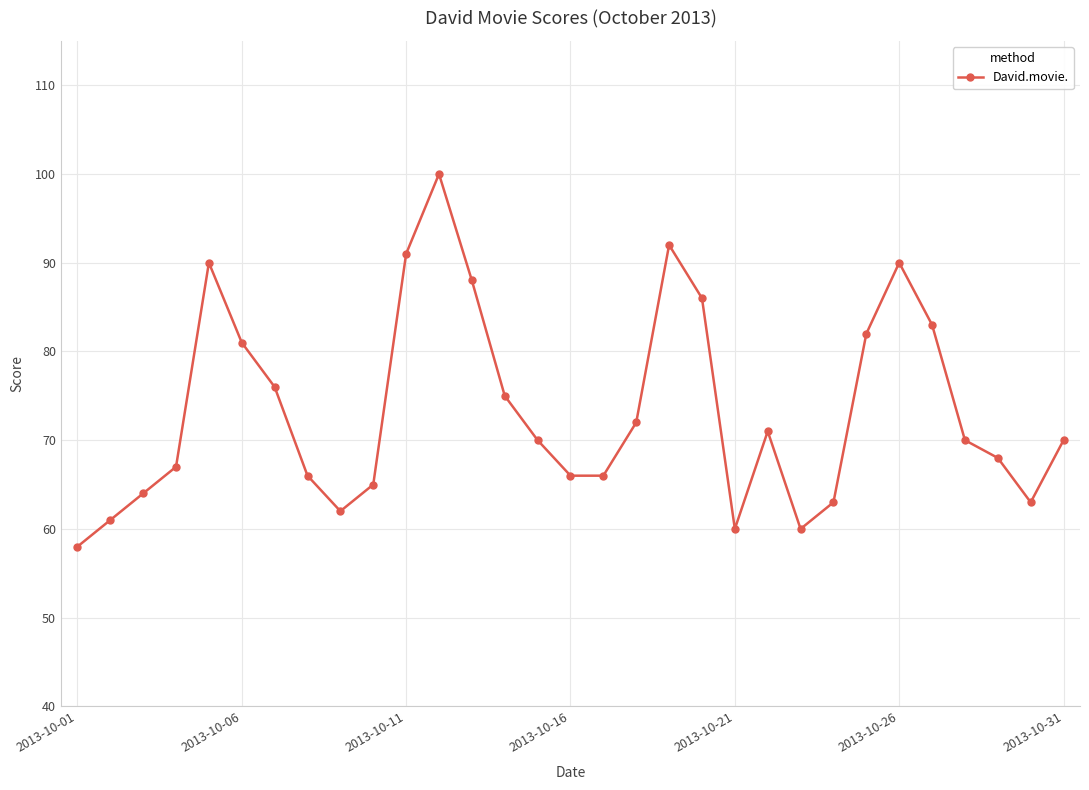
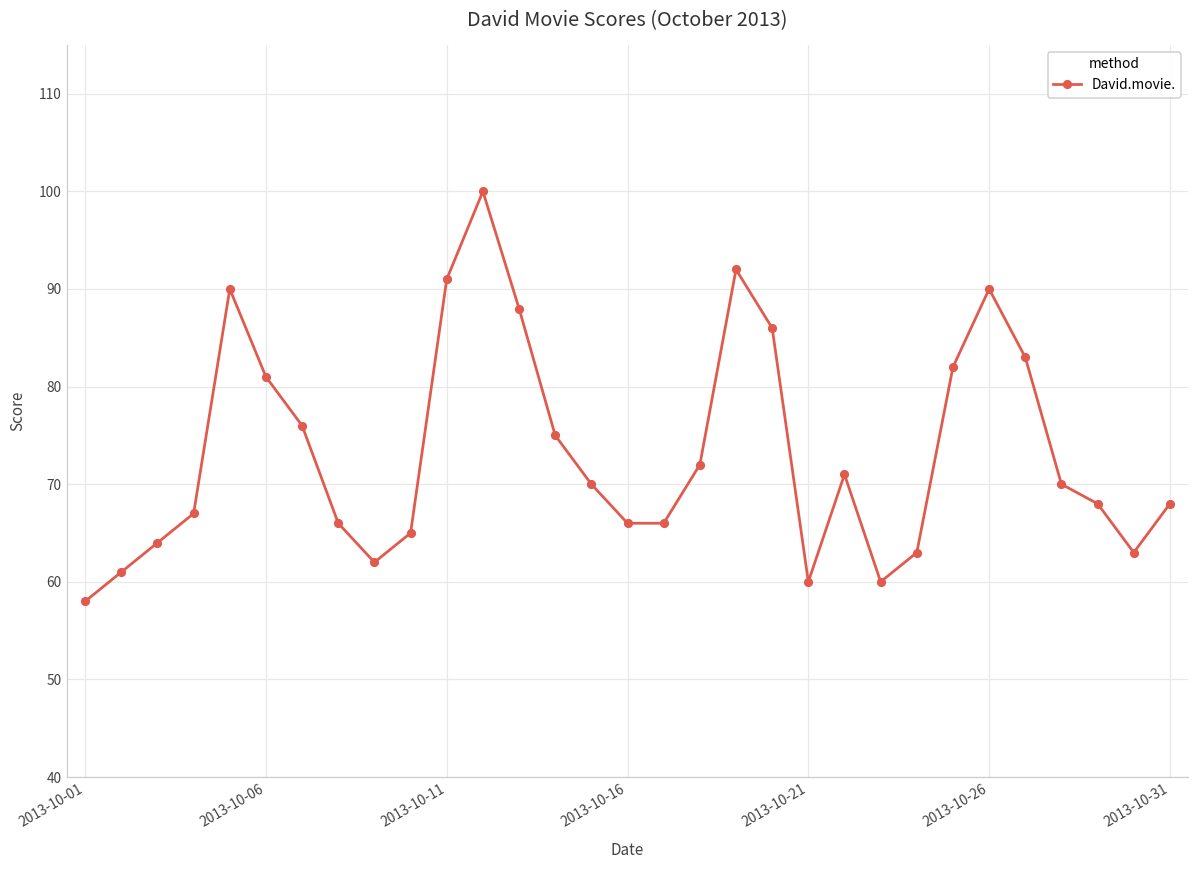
  {
    "2013-10-01": 58,
    "2013-10-06": 81,
    "2013-10-11": 91,
    "2013-10-16": 66,
    "2013-10-21": 60,
    "2013-10-26": 90,
-   "2013-10-31": 70
+   "2013-10-31": 68
  }
